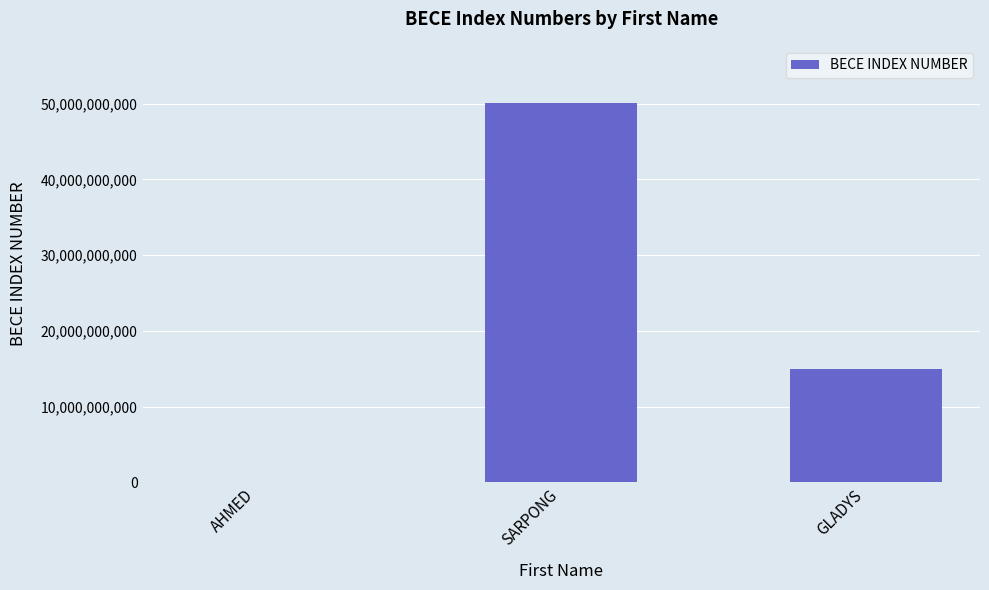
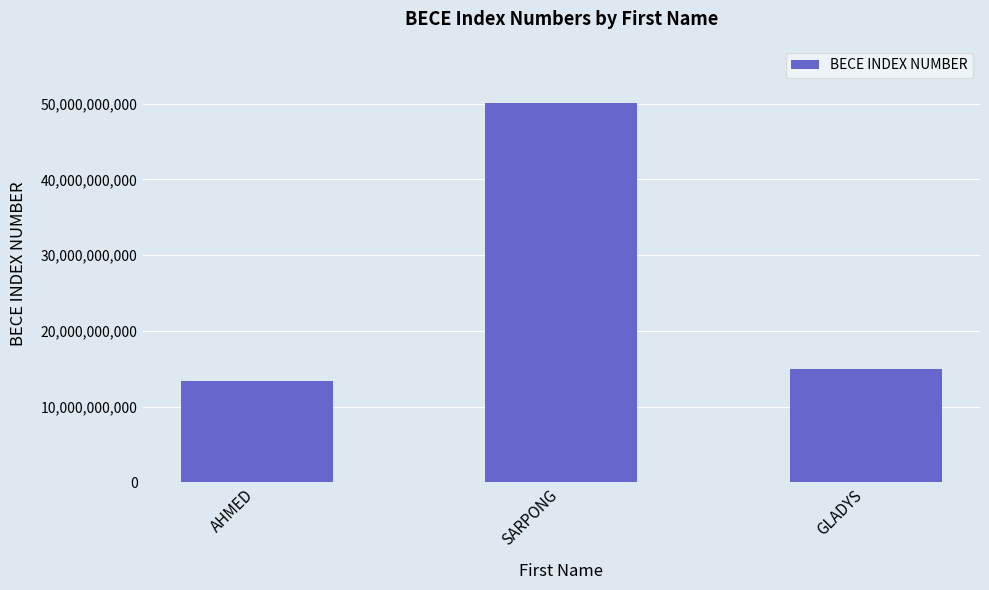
  {
-   "AHMED": "0",
+   "AHMED": "13,000,000,000",
    "SARPONG": "50,000,000,000",
    "GLADYS": "15,000,000,000"
  }
